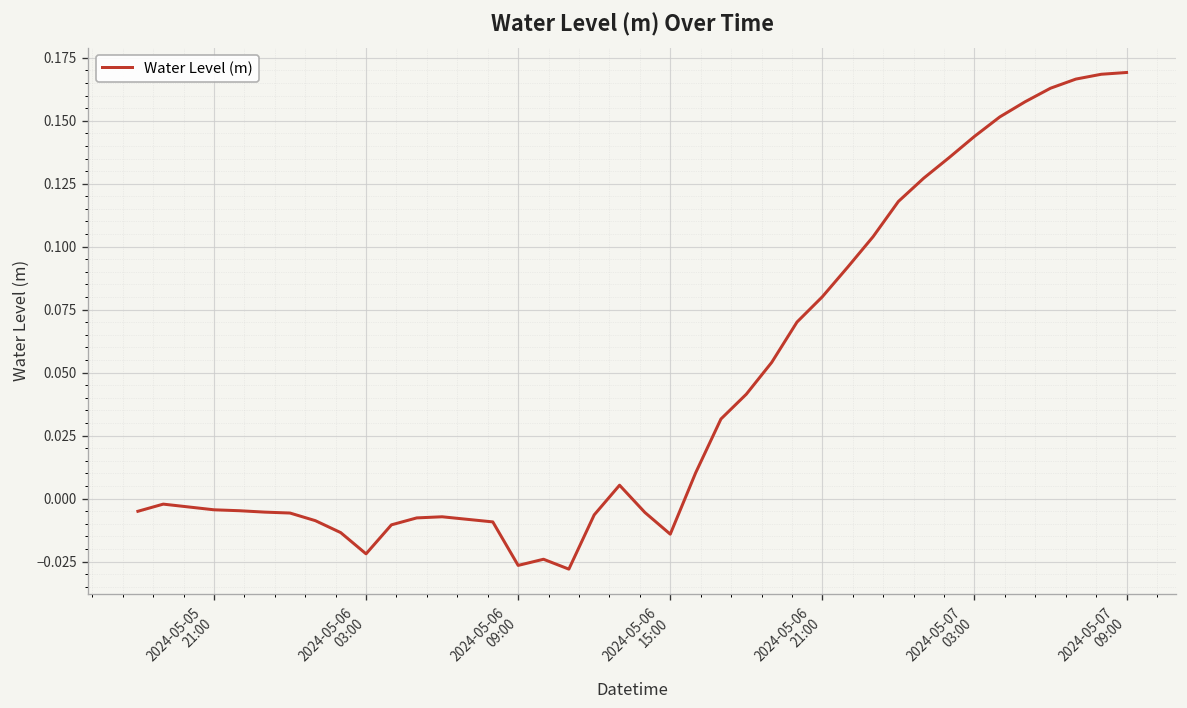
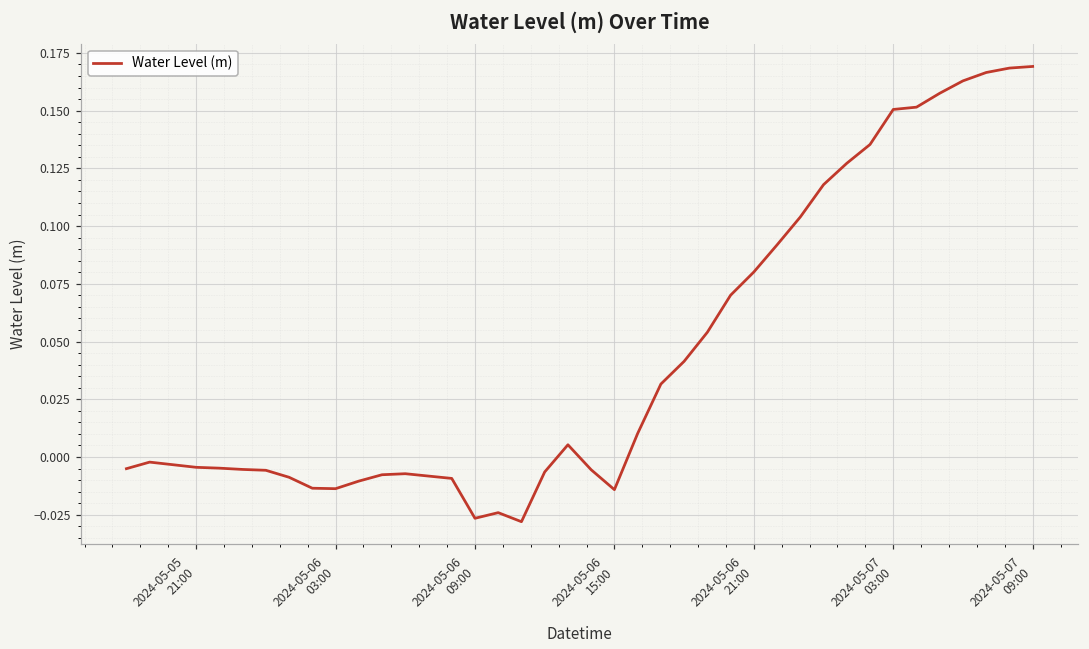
  {
    "2024-05-05 21:00": -0.004,
-   "2024-05-06 03:00": -0.022,
+   "2024-05-06 03:00": -0.014,
    "2024-05-06 09:00": -0.027,
    "2024-05-06 15:00": -0.014,
    "2024-05-06 21:00": 0.080,
-   "2024-05-07 03:00": 0.144,
+   "2024-05-07 03:00": 0.151,
    "2024-05-07 09:00": 0.169
  }
